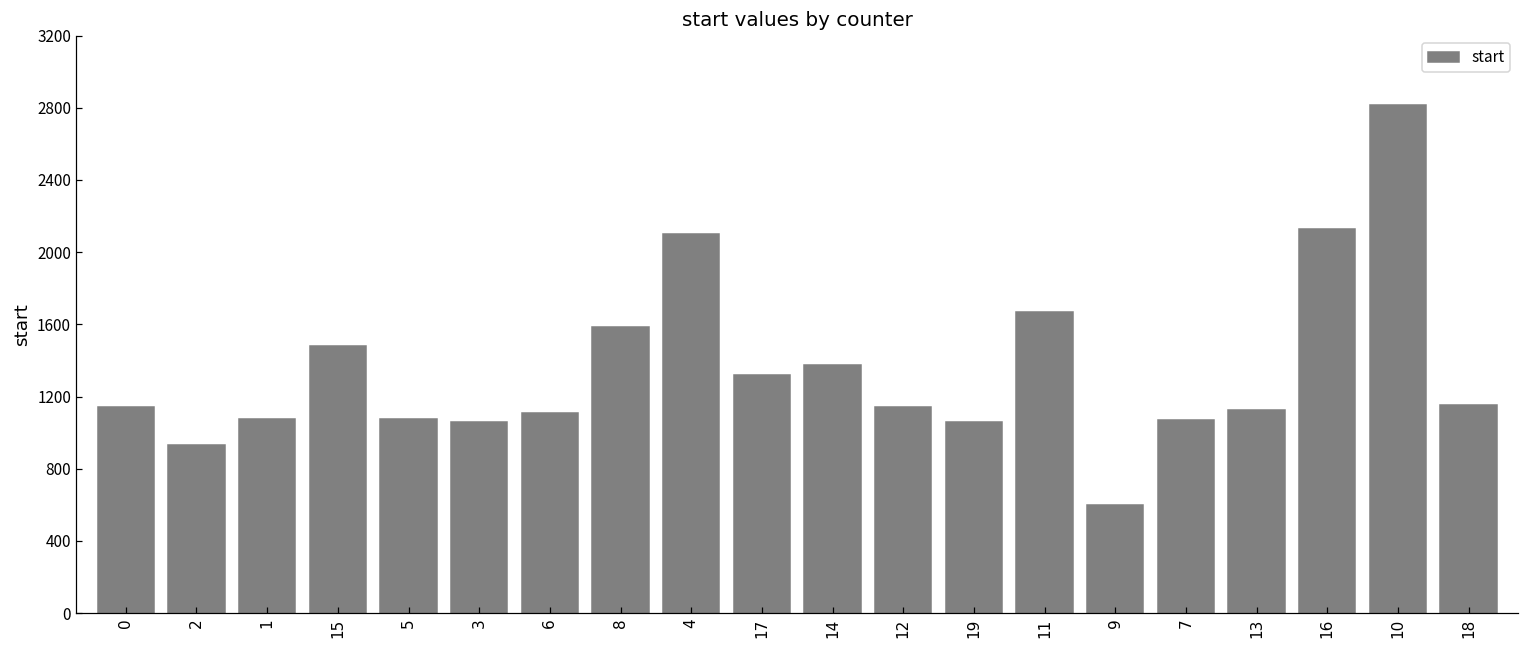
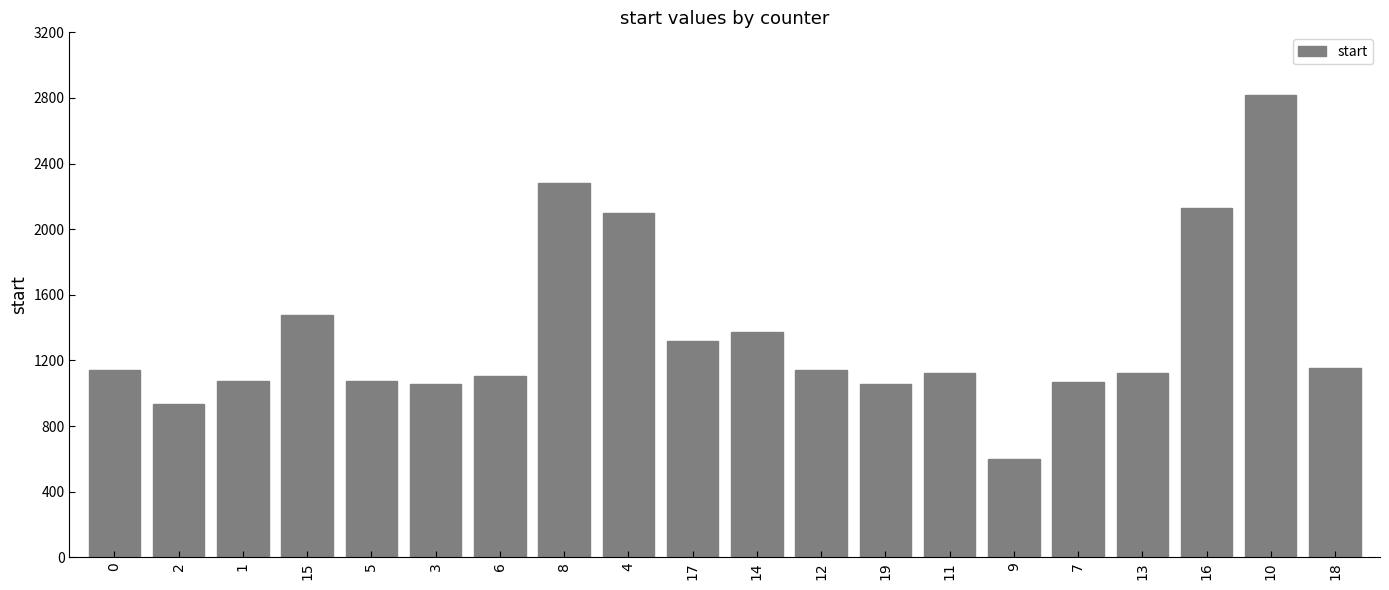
  {
    "0": 1140,
    "2": 930,
    "1": 1080,
    "15": 1480,
    "5": 1080,
    "3": 1060,
    "6": 1110,
-   "8": 1590,
+   "8": 2280,
    "4": 2100,
    "17": 1320,
    "14": 1370,
    "12": 1140,
    "19": 1060,
-   "11": 1670,
+   "11": 1120,
    "9": 600,
    "7": 1070,
    "13": 1130,
    "16": 2130,
    "10": 2820,
    "18": 1150
  }
